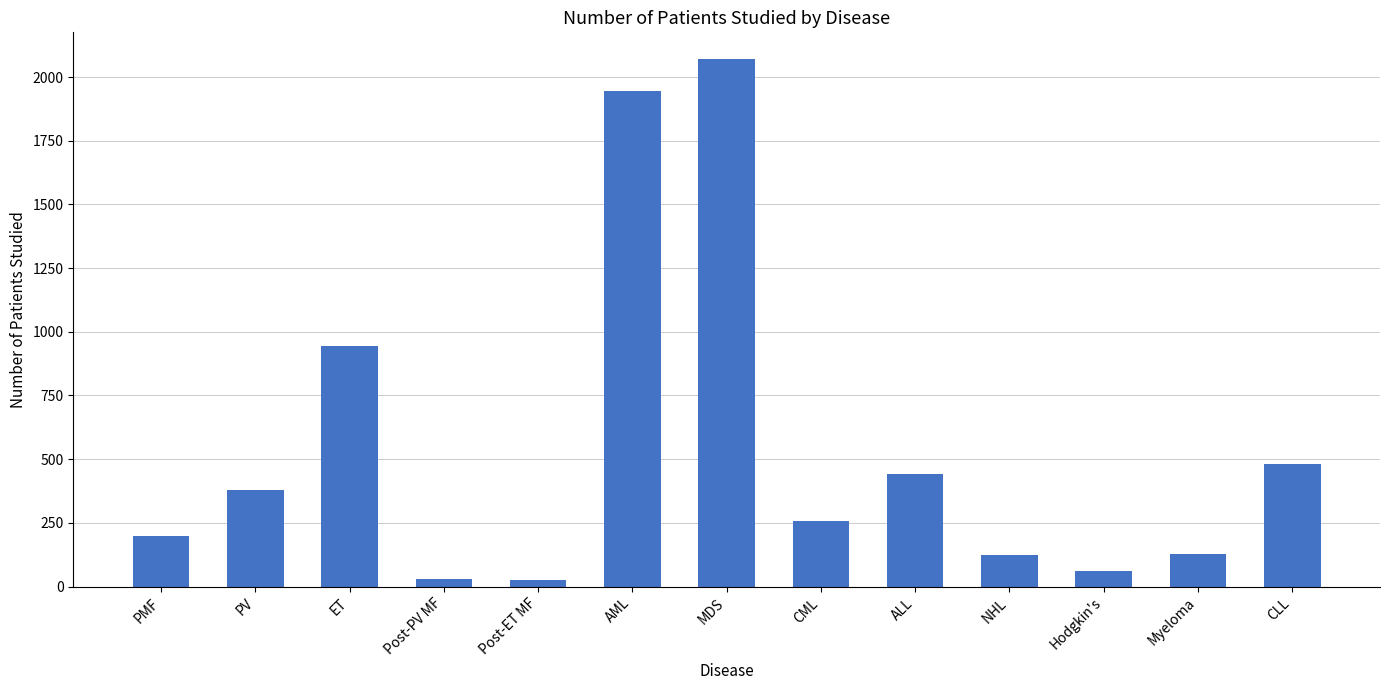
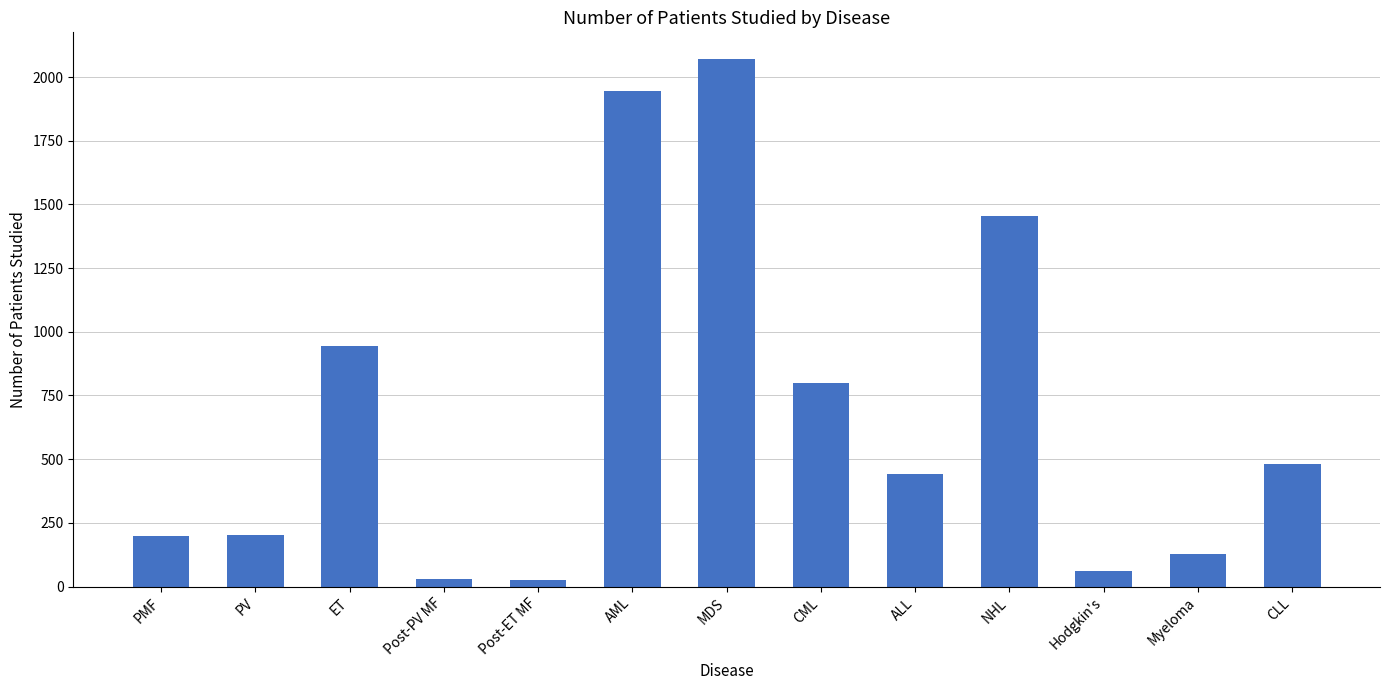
  {
    "PMF": 200,
-   "PV": 380,
+   "PV": 200,
    "ET": 940,
    "Post-PV MF": 30,
    "Post-ET MF": 20,
    "AML": 1940,
    "MDS": 2070,
-   "CML": 260,
+   "CML": 800,
    "ALL": 440,
-   "NHL": 120,
+   "NHL": 1450,
    "Hodgkin's": 60,
    "Myeloma": 130,
    "CLL": 480
  }
